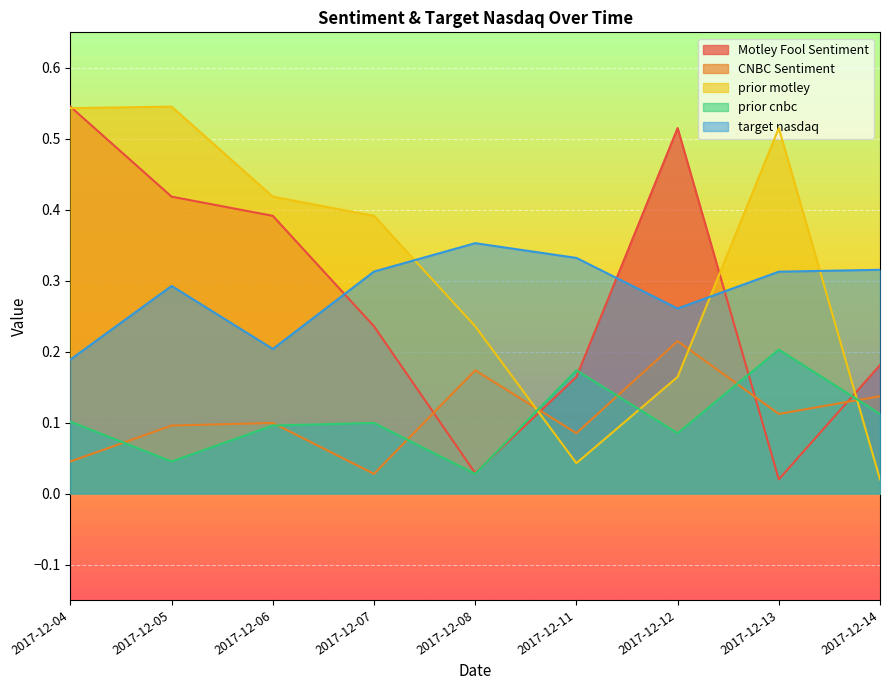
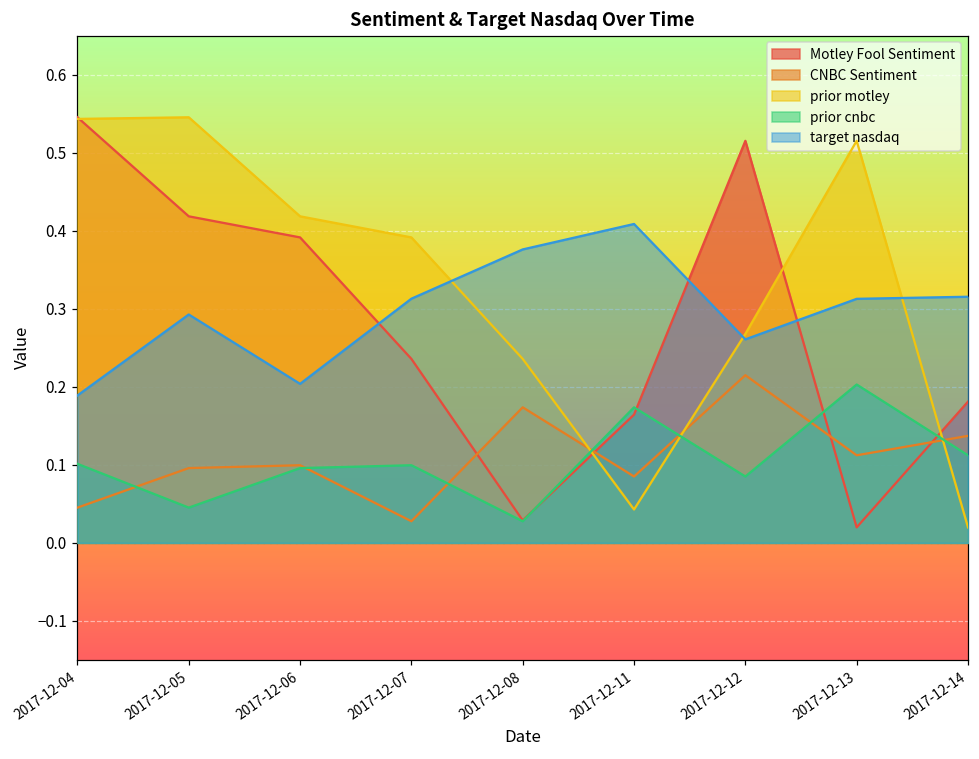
  {
    "prior motley": {
      "2017-12-05": 0.55,
      "2017-12-06": 0.42,
      "2017-12-07": 0.39,
      "2017-12-08": 0.24,
      "2017-12-11": 0.04,
-     "2017-12-12": 0.16,
+     "2017-12-12": 0.27,
      "2017-12-14": 0.02
    },
    "prior cnbc": {
      "2017-12-04": 0.10,
      "2017-12-05": 0.05,
      "2017-12-06": 0.10,
      "2017-12-07": 0.10,
      "2017-12-11": 0.17,
      "2017-12-12": 0.09,
      "2017-12-13": 0.20,
      "2017-12-14": 0.11
    },
    "target nasdaq": {
      "2017-12-04": 0.19,
      "2017-12-05": 0.29,
      "2017-12-06": 0.20,
      "2017-12-07": 0.31,
-     "2017-12-08": 0.35,
-     "2017-12-11": 0.33,
+     "2017-12-08": 0.38,
+     "2017-12-11": 0.41,
      "2017-12-12": 0.26,
      "2017-12-13": 0.31,
      "2017-12-14": 0.32
    }
  }
